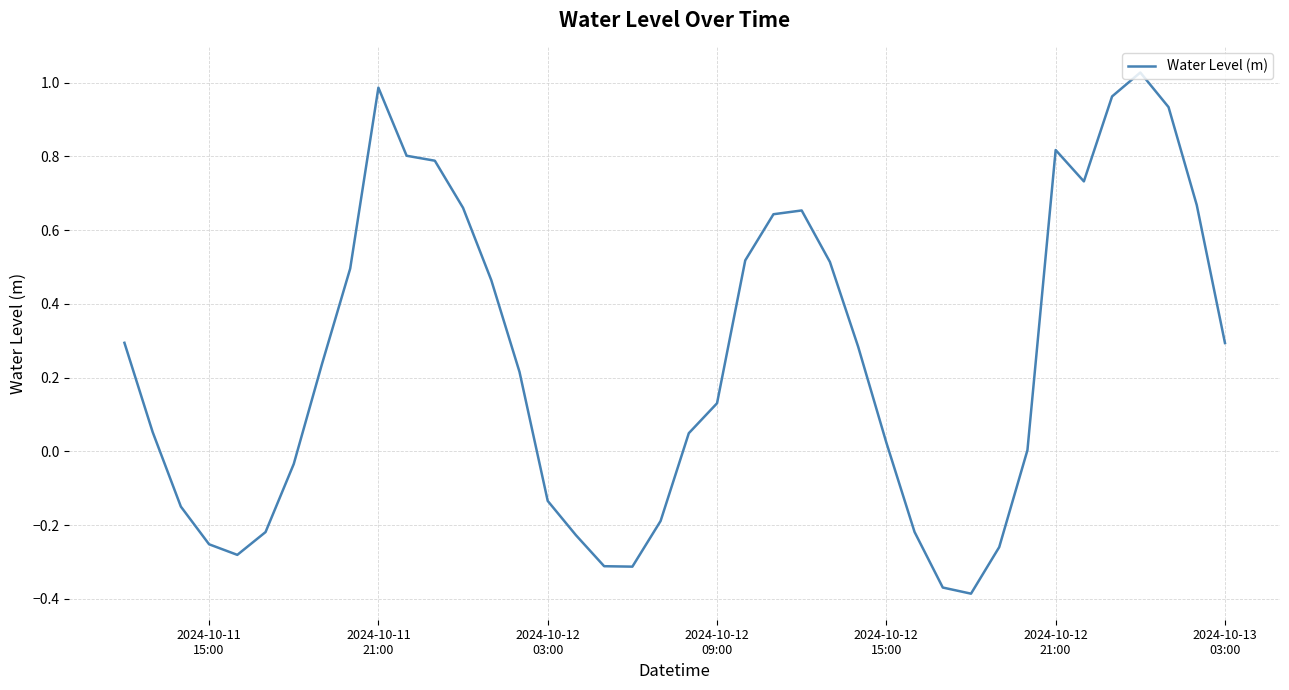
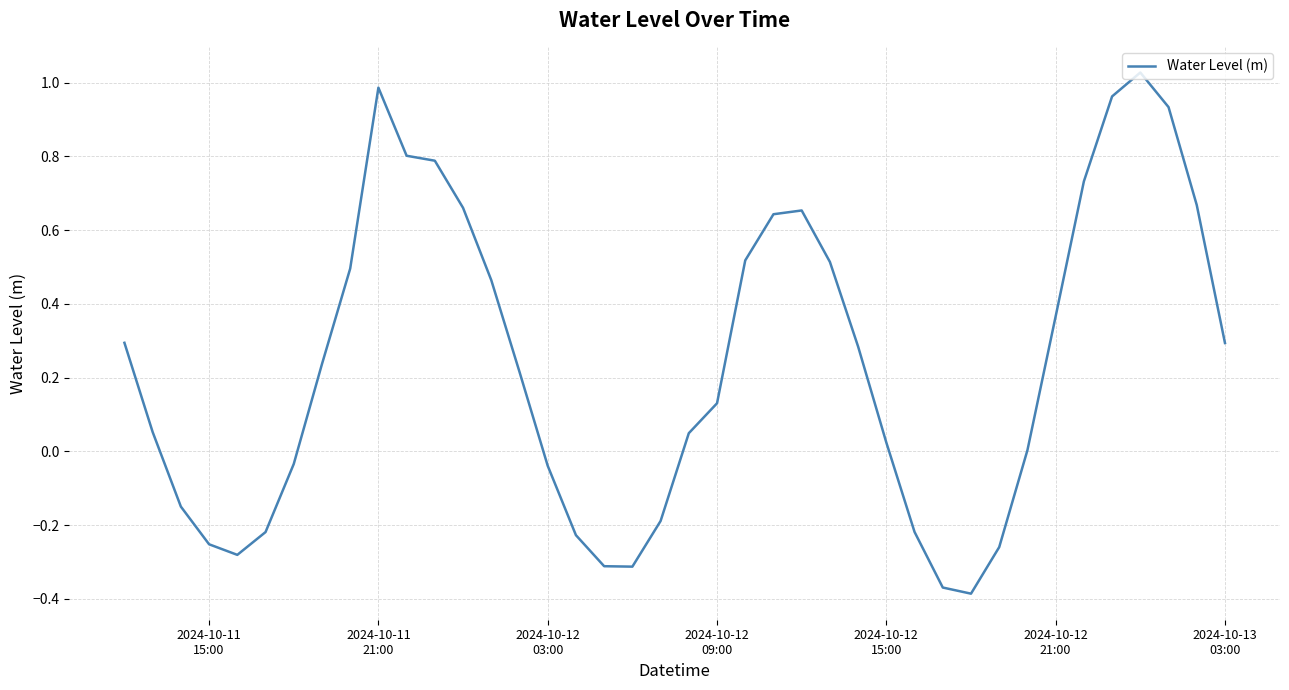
  {
    "2024-10-11 15:00": -0.25,
    "2024-10-11 21:00": 0.99,
-   "2024-10-12 03:00": -0.13,
+   "2024-10-12 03:00": -0.04,
    "2024-10-12 09:00": 0.13,
    "2024-10-12 15:00": 0.02,
-   "2024-10-12 21:00": 0.82,
+   "2024-10-12 21:00": 0.37,
    "2024-10-13 03:00": 0.29
  }
